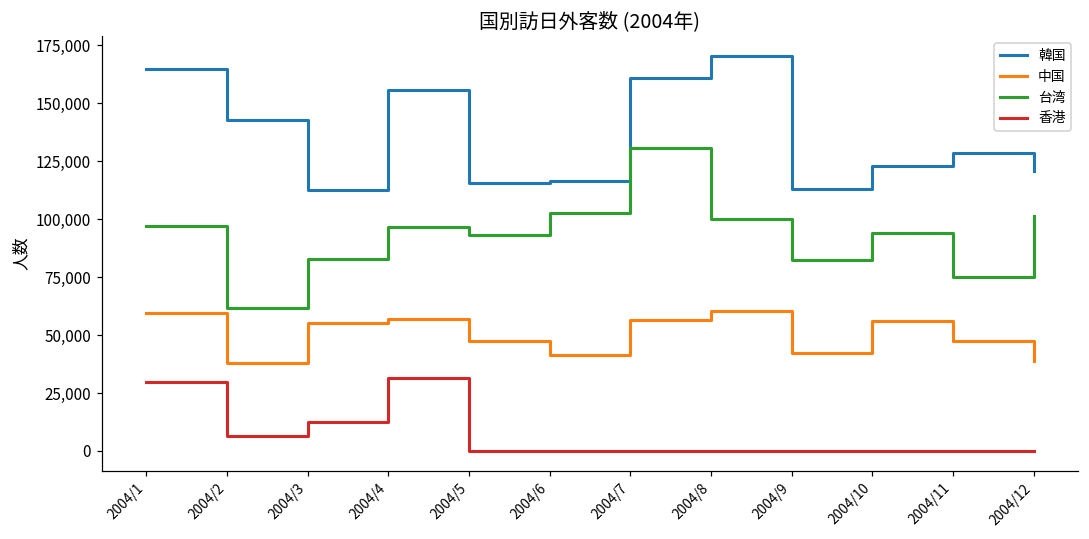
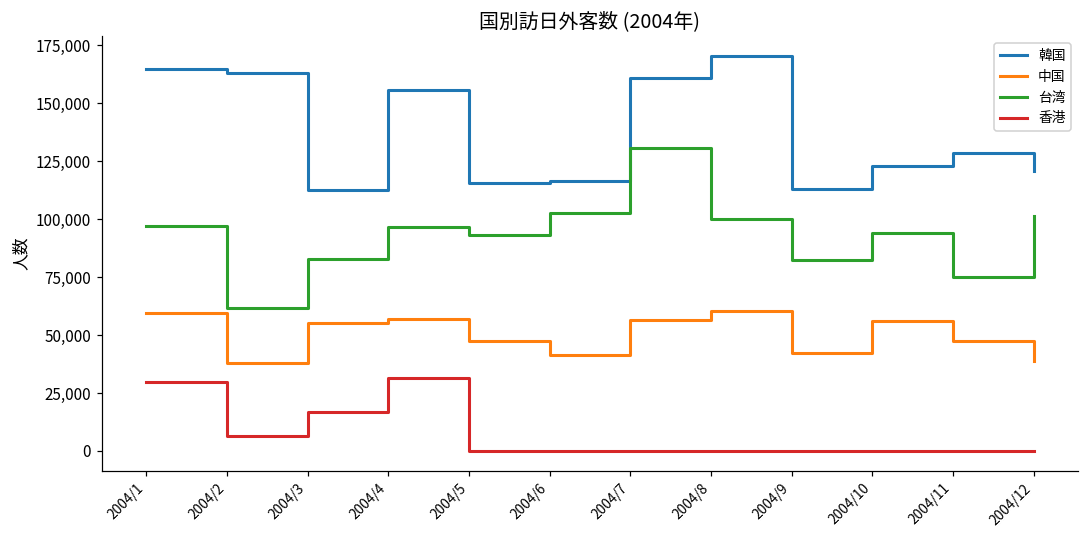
  {
    "韓国": {
      "2004/1": "165,000",
-     "2004/2": "143,000",
+     "2004/2": "163,000",
      "2004/3": "113,000",
      "2004/4": "155,000",
      "2004/5": "116,000",
      "2004/6": "116,000",
      "2004/7": "161,000",
      "2004/8": "170,000",
      "2004/9": "113,000",
      "2004/10": "123,000",
      "2004/11": "128,000",
      "2004/12": "121,000"
    },
    "中国": {
      "2004/1": "60,000",
      "2004/2": "38,000",
      "2004/3": "55,000",
      "2004/4": "57,000",
      "2004/5": "48,000",
      "2004/6": "41,000",
      "2004/7": "57,000",
      "2004/8": "60,000",
      "2004/9": "42,000",
      "2004/10": "56,000",
      "2004/11": "48,000",
      "2004/12": "39,000"
    },
    "台湾": {
      "2004/1": "97,000",
      "2004/2": "62,000",
      "2004/3": "83,000",
      "2004/4": "97,000",
      "2004/5": "93,000",
      "2004/6": "102,000",
      "2004/7": "131,000",
      "2004/8": "100,000",
      "2004/9": "82,000",
      "2004/10": "94,000",
      "2004/11": "75,000",
      "2004/12": "101,000"
    },
    "香港": {
      "2004/1": "30,000",
      "2004/2": "6,000",
-     "2004/3": "13,000",
+     "2004/3": "17,000",
      "2004/4": "32,000",
      "2004/5": "0",
      "2004/6": "0",
      "2004/7": "0",
      "2004/8": "0",
      "2004/9": "0",
      "2004/10": "0",
      "2004/11": "0",
      "2004/12": "0"
    }
  }
